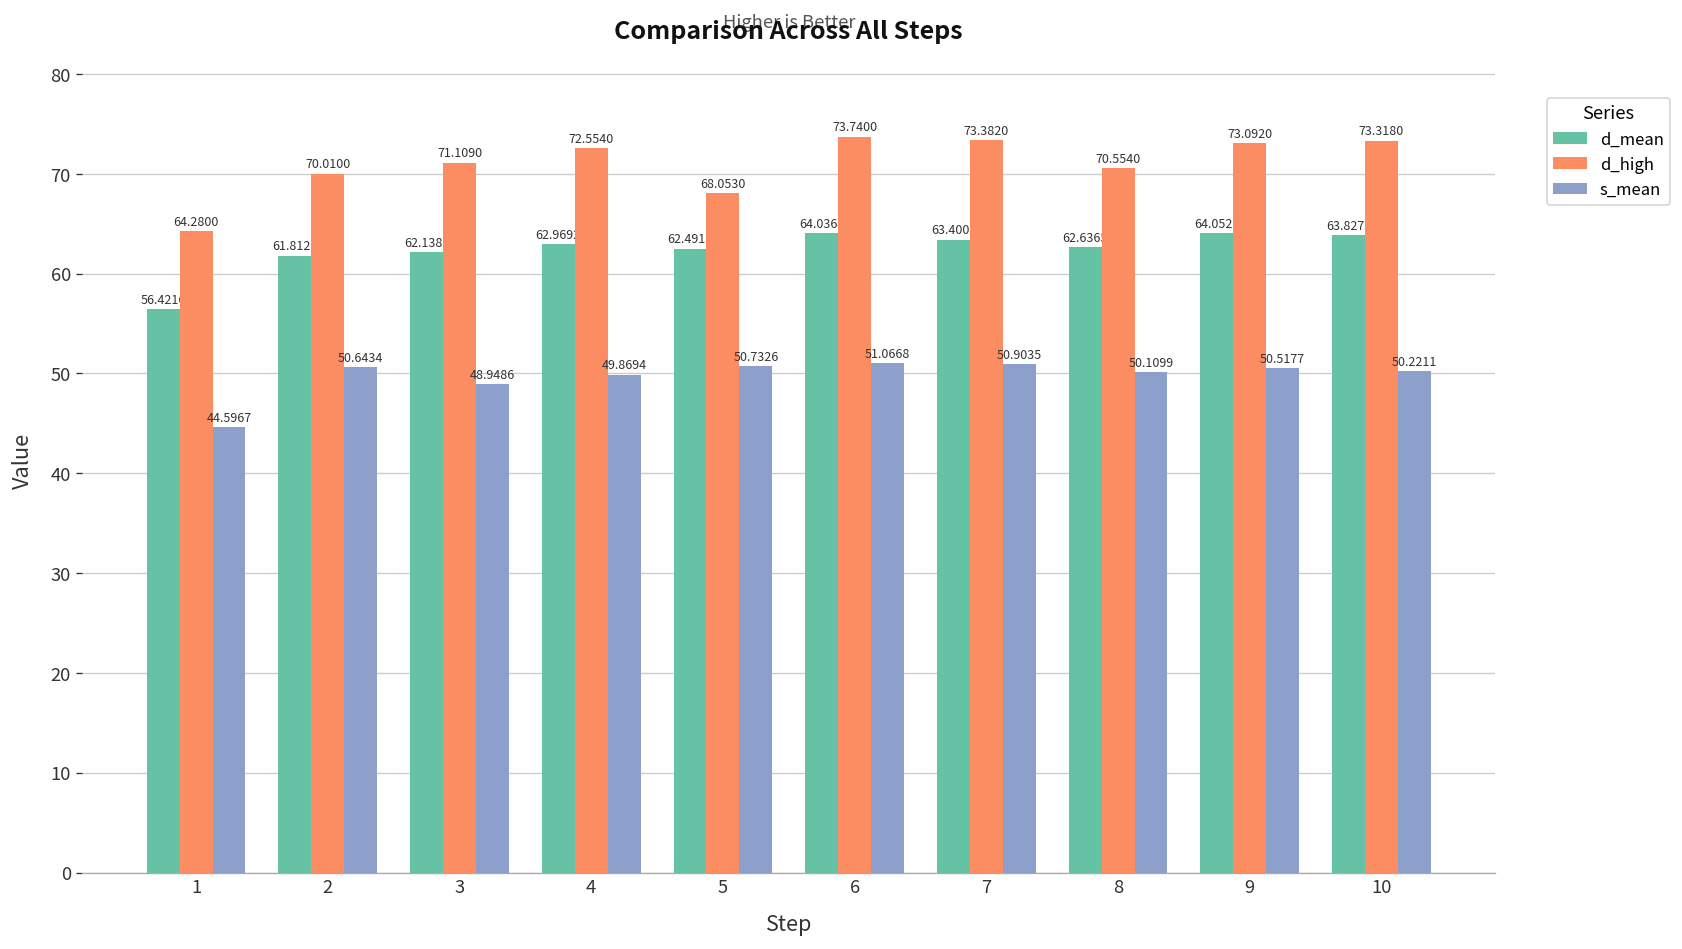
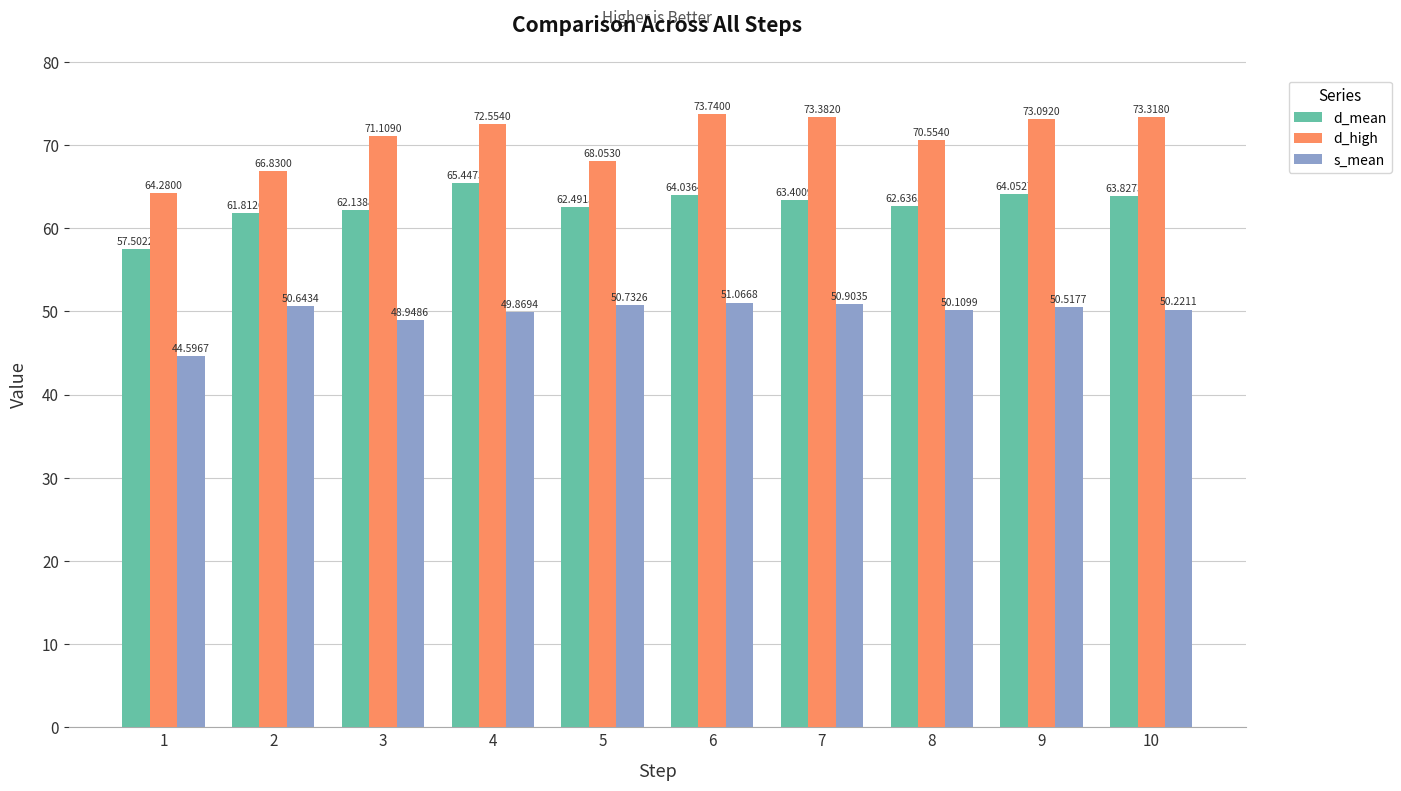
  {
    "d_mean": {
-     "1": 56.4216,
+     "1": 57.5022,
      "2": 61.8126,
      "3": 62.1388,
-     "4": 62.9692,
+     "4": 65.4473,
      "5": 62.4915,
      "6": 64.0364,
      "7": 63.4009,
      "8": 62.6365,
      "9": 64.0527,
      "10": 63.8273
    },
    "d_high": {
      "1": 64.2800,
-     "2": 70.0100,
+     "2": 66.8300,
      "3": 71.1090,
      "4": 72.5540,
      "5": 68.0530,
      "6": 73.7400,
      "7": 73.3820,
      "8": 70.5540,
      "9": 73.0920,
      "10": 73.3180
    },
    "s_mean": {
      "1": 44.5967,
      "2": 50.6434,
      "3": 48.9486,
      "4": 49.8694,
      "5": 50.7326,
      "6": 51.0668,
      "7": 50.9035,
      "8": 50.1099,
      "9": 50.5177,
      "10": 50.2211
    }
  }
